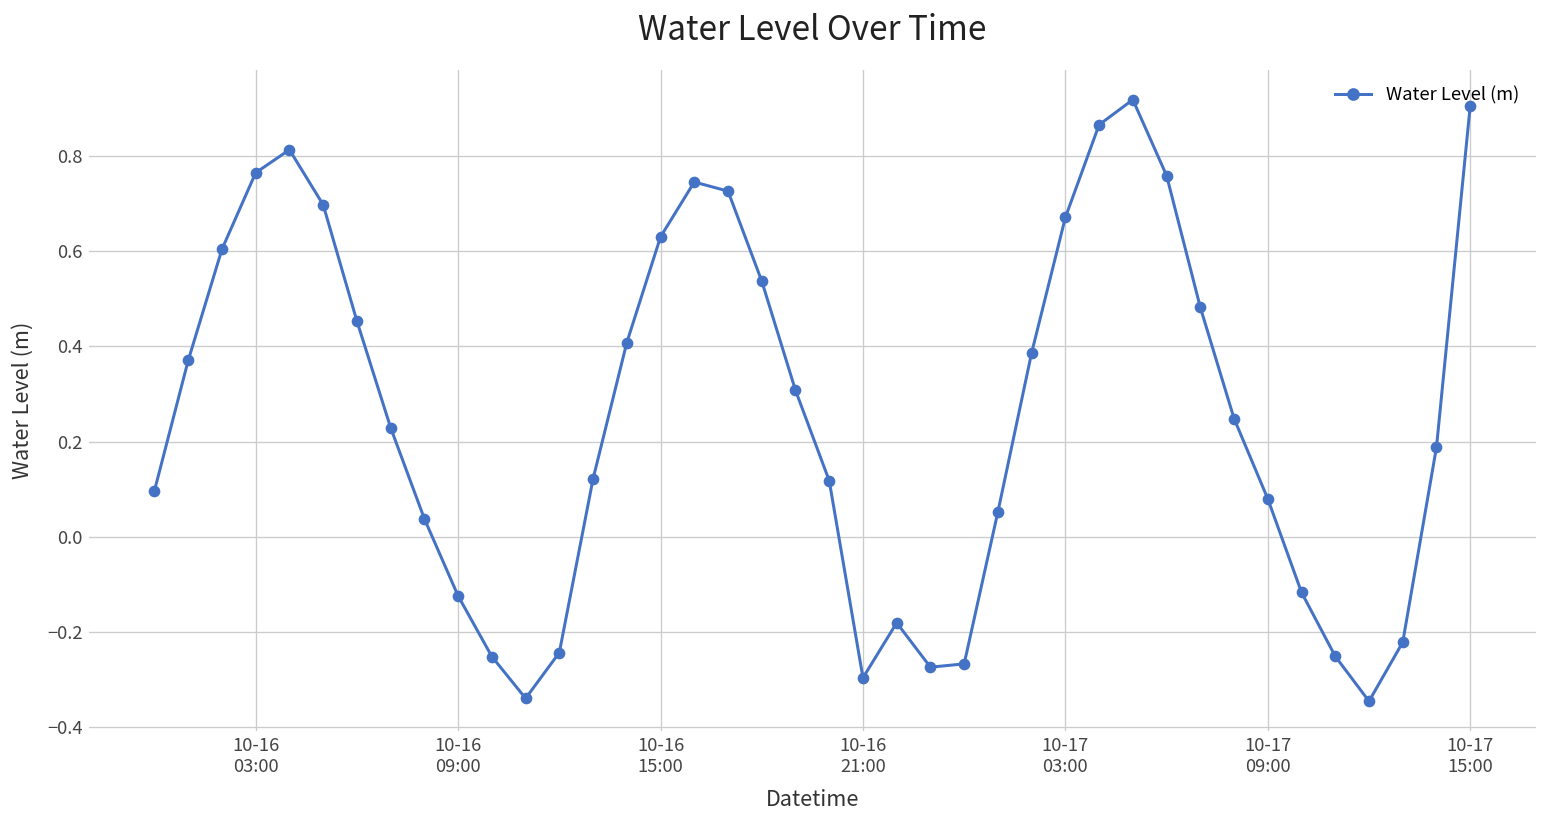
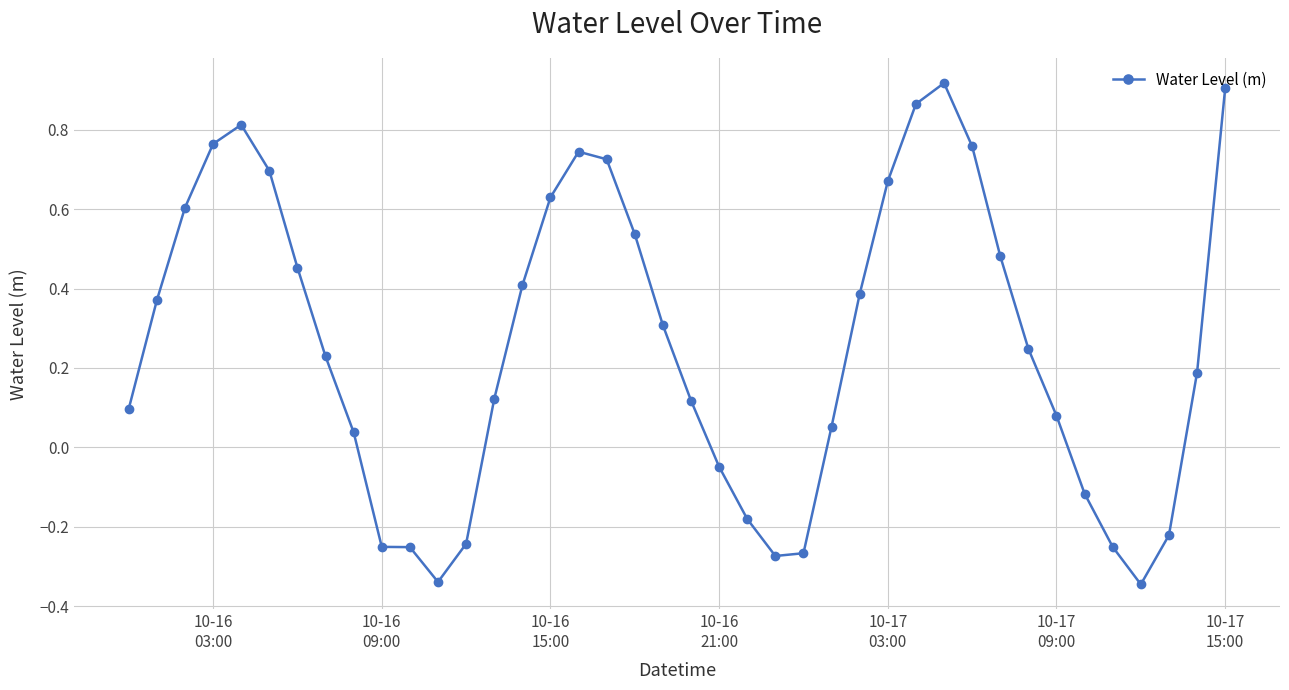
  {
    "10-16 03:00": 0.76,
-   "10-16 09:00": -0.12,
+   "10-16 09:00": -0.25,
    "10-16 15:00": 0.63,
-   "10-16 21:00": -0.30,
+   "10-16 21:00": -0.05,
    "10-17 03:00": 0.67,
    "10-17 09:00": 0.08,
    "10-17 15:00": 0.91
  }
